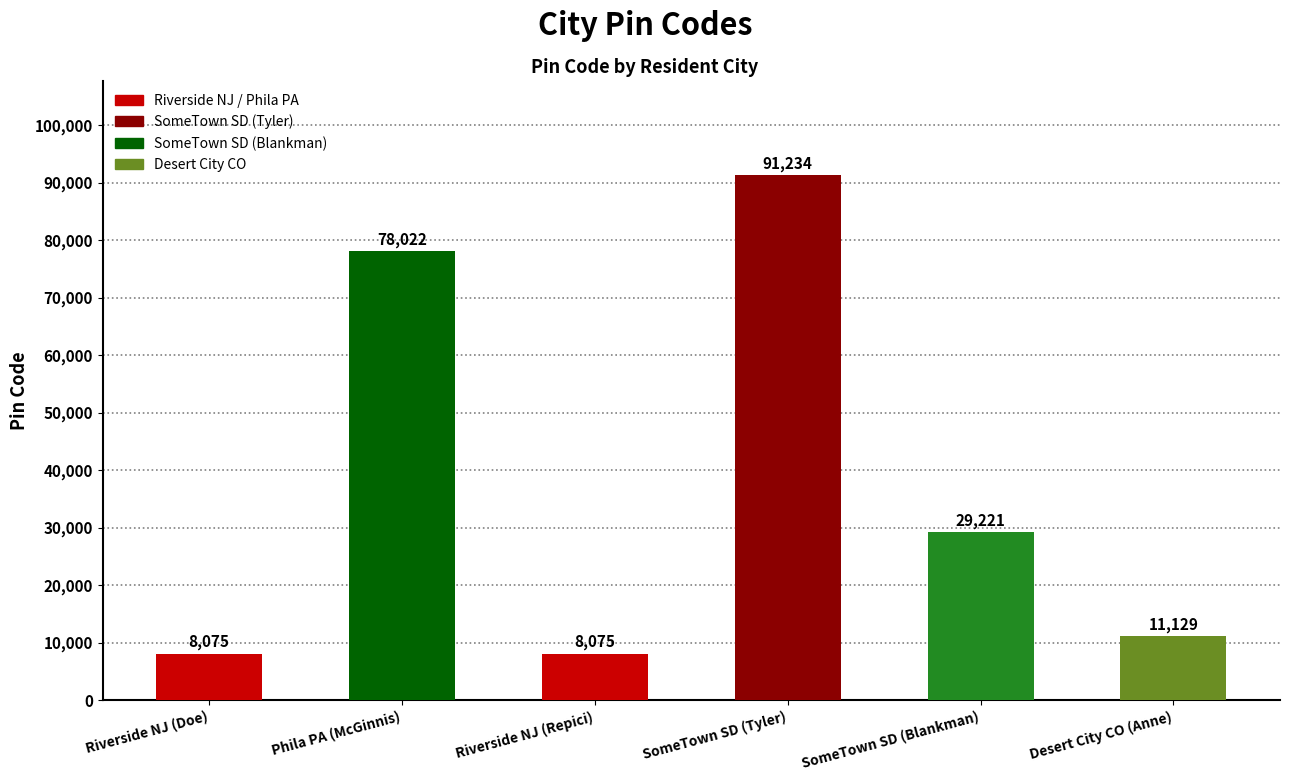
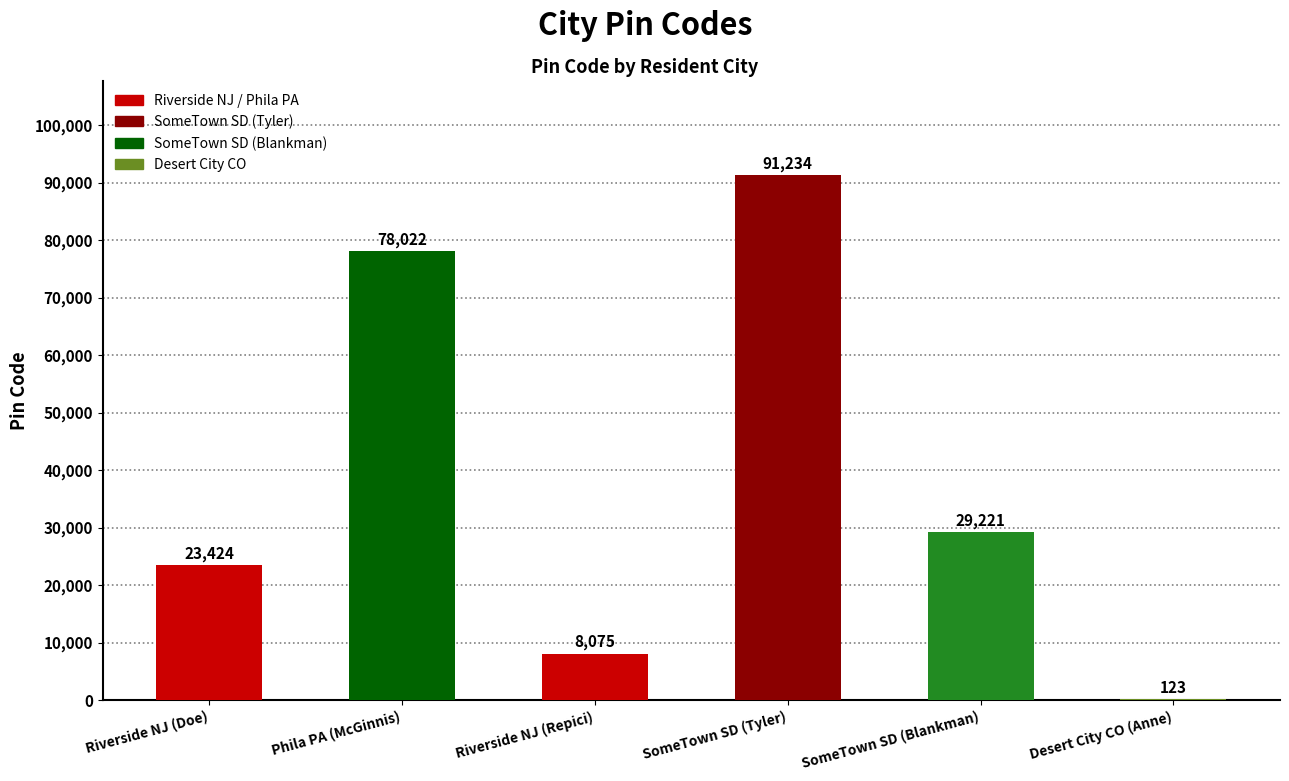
  {
-   "Riverside NJ (Doe)": "8,075",
+   "Riverside NJ (Doe)": "23,424",
    "Phila PA (McGinnis)": "78,022",
    "Riverside NJ (Repici)": "8,075",
    "SomeTown SD (Tyler)": "91,234",
    "SomeTown SD (Blankman)": "29,221",
-   "Desert City CO (Anne)": "11,129"
+   "Desert City CO (Anne)": "123"
  }
